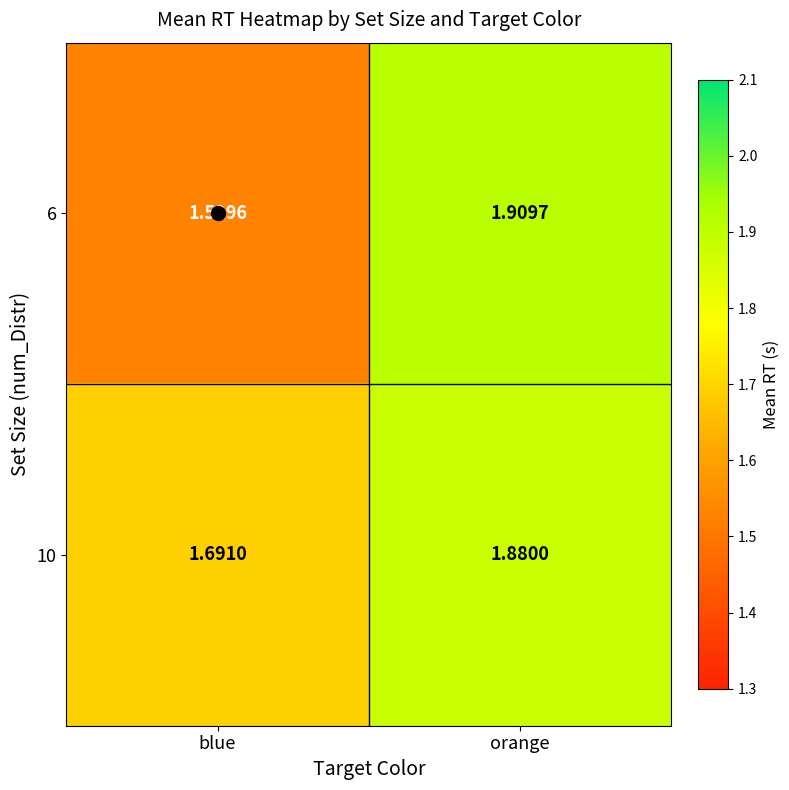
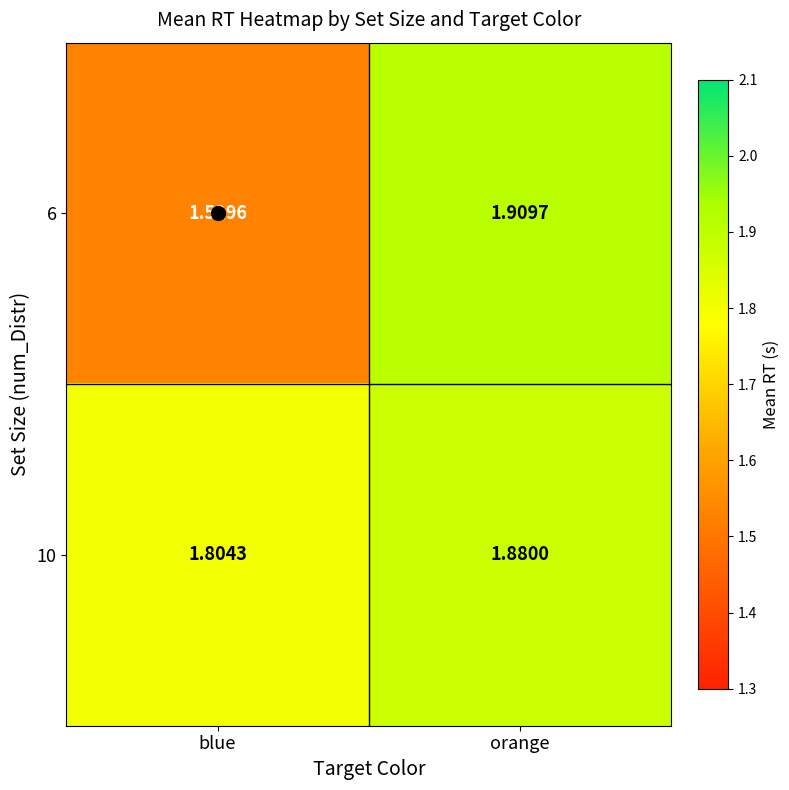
  {
    "6": {
      "orange": 1.9097
    },
    "10": {
-     "blue": 1.6910,
+     "blue": 1.8043,
      "orange": 1.8800
    }
  }
